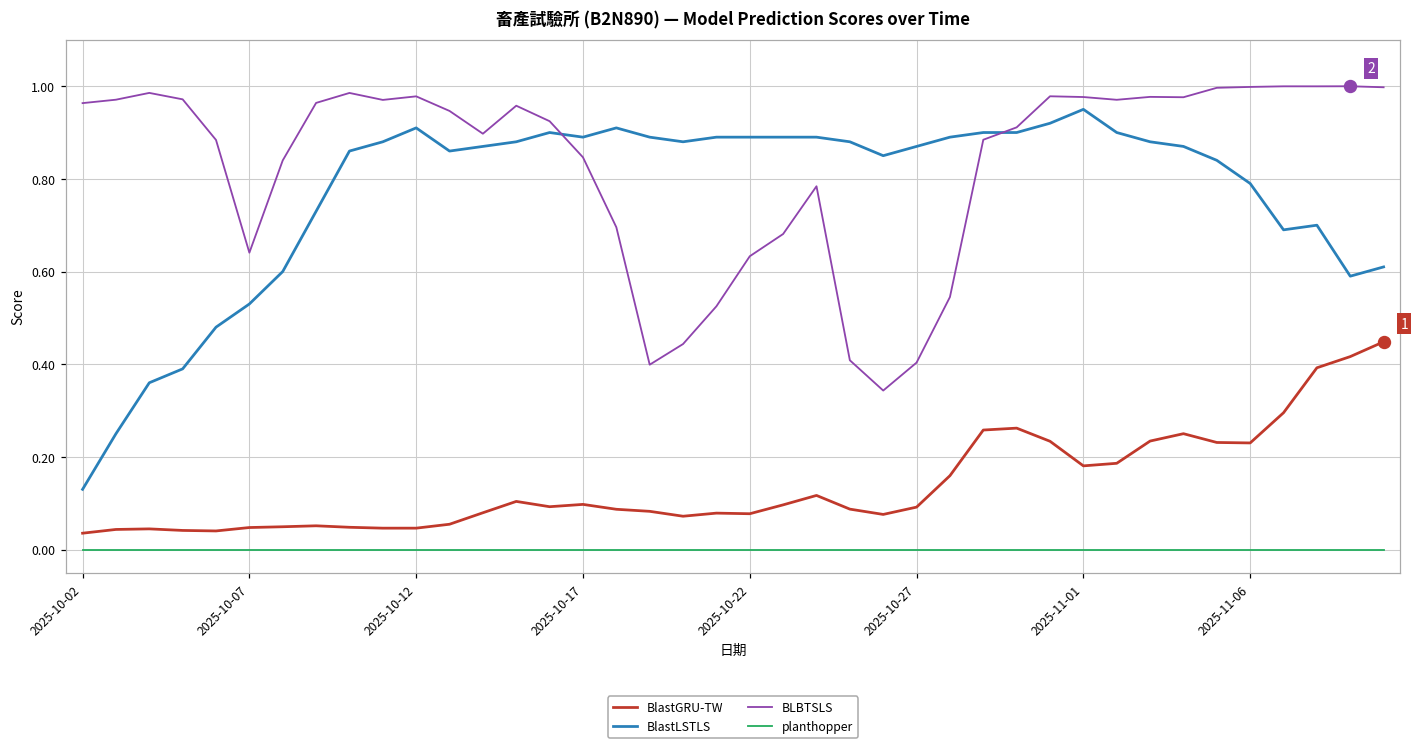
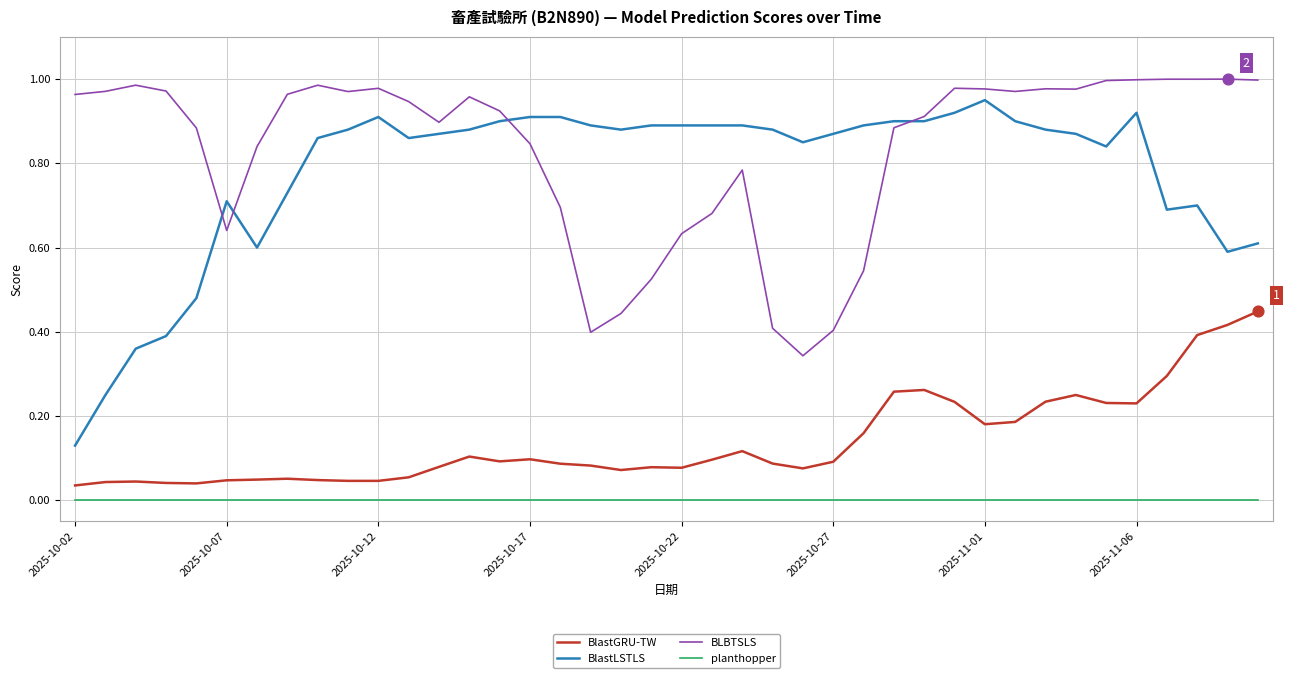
  {
    "BlastLSTLS": {
      "2025-10-02": 0.13,
-     "2025-10-07": 0.53,
+     "2025-10-07": 0.71,
      "2025-10-12": 0.91,
-     "2025-10-17": 0.89,
+     "2025-10-17": 0.91,
      "2025-10-22": 0.89,
      "2025-10-27": 0.87,
      "2025-11-01": 0.95,
-     "2025-11-06": 0.79
+     "2025-11-06": 0.92
    },
    "planthopper": {
      "2025-10-02": 0.00,
      "2025-10-07": 0.00,
      "2025-10-12": 0.00,
      "2025-10-17": 0.00,
      "2025-10-22": 0.00,
      "2025-10-27": 0.00,
      "2025-11-01": 0.00,
      "2025-11-06": 0.00
    }
  }
